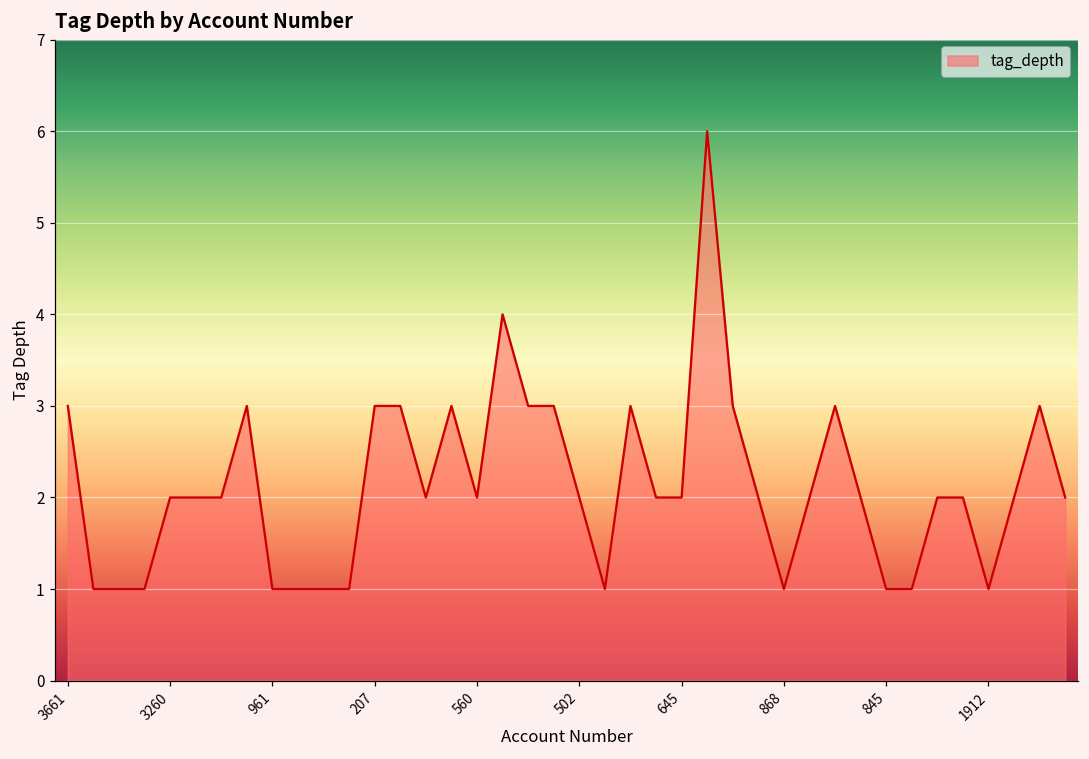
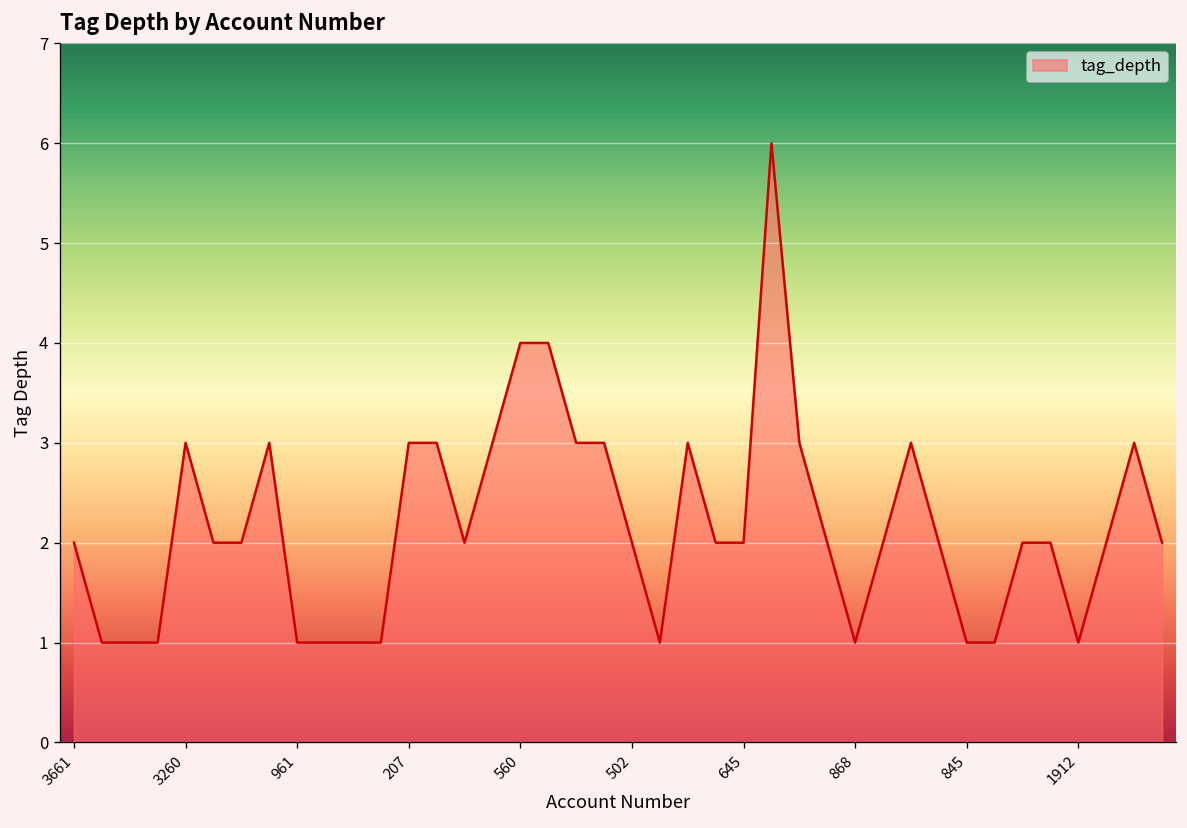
  {
-   "3661": 3,
-   "3260": 2,
+   "3661": 2,
+   "3260": 3,
    "961": 1,
    "207": 3,
-   "560": 2,
+   "560": 4,
    "502": 2,
    "645": 2,
    "868": 1,
    "845": 1,
    "1912": 1
  }
